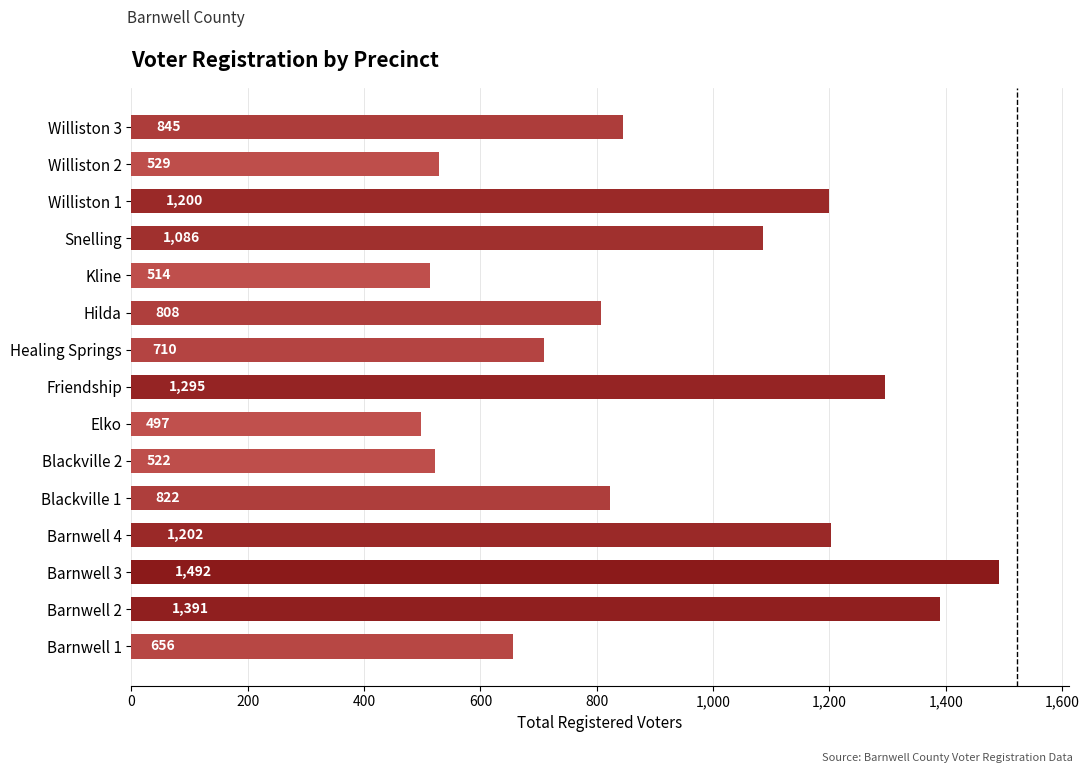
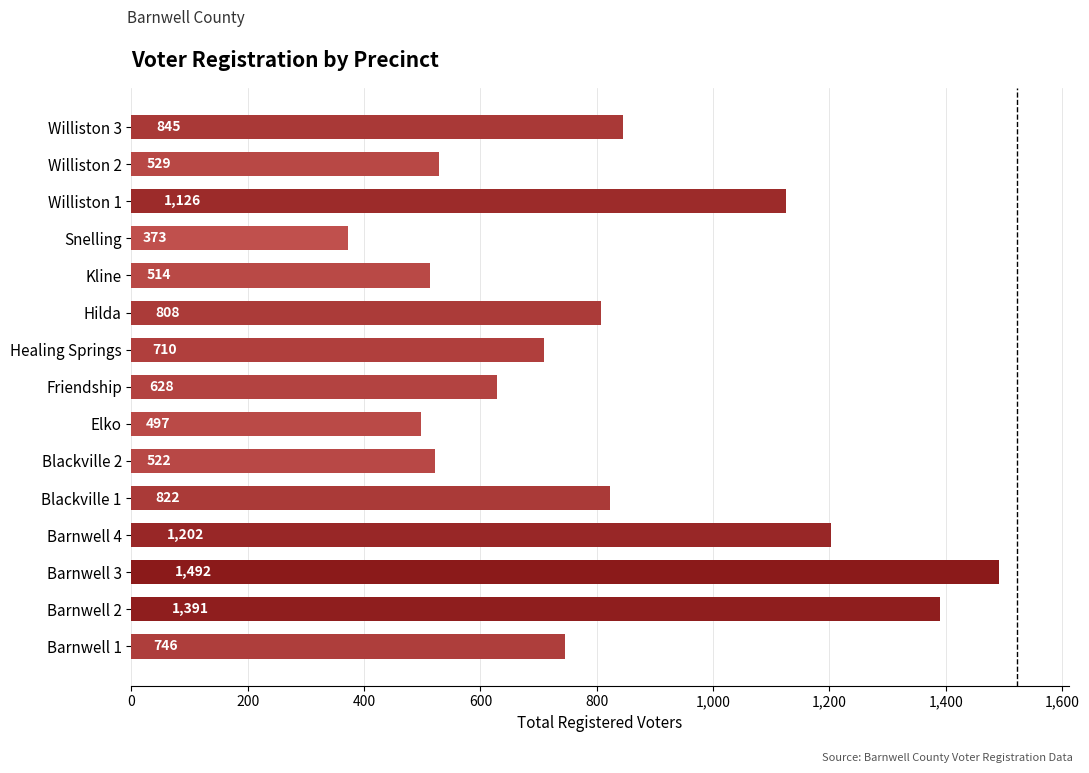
  {
    "Williston 3": "845",
    "Williston 2": "529",
-   "Williston 1": "1,200",
-   "Snelling": "1,086",
+   "Williston 1": "1,126",
+   "Snelling": "373",
    "Kline": "514",
    "Hilda": "808",
    "Healing Springs": "710",
-   "Friendship": "1,295",
+   "Friendship": "628",
    "Elko": "497",
    "Blackville 2": "522",
    "Blackville 1": "822",
    "Barnwell 4": "1,202",
    "Barnwell 3": "1,492",
    "Barnwell 2": "1,391",
-   "Barnwell 1": "656"
+   "Barnwell 1": "746"
  }
